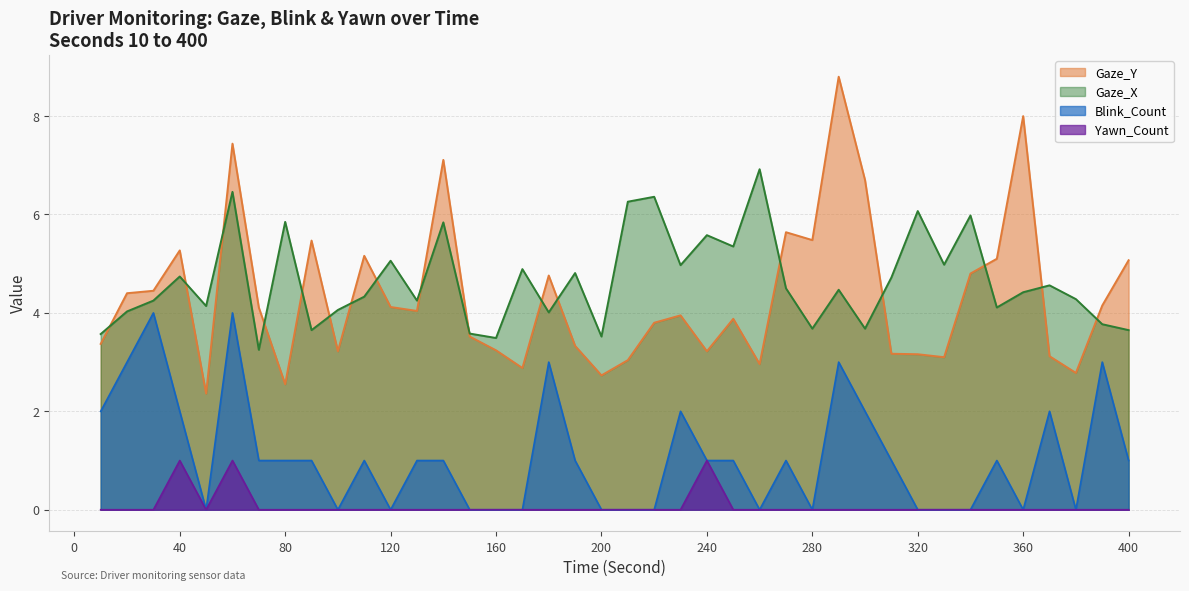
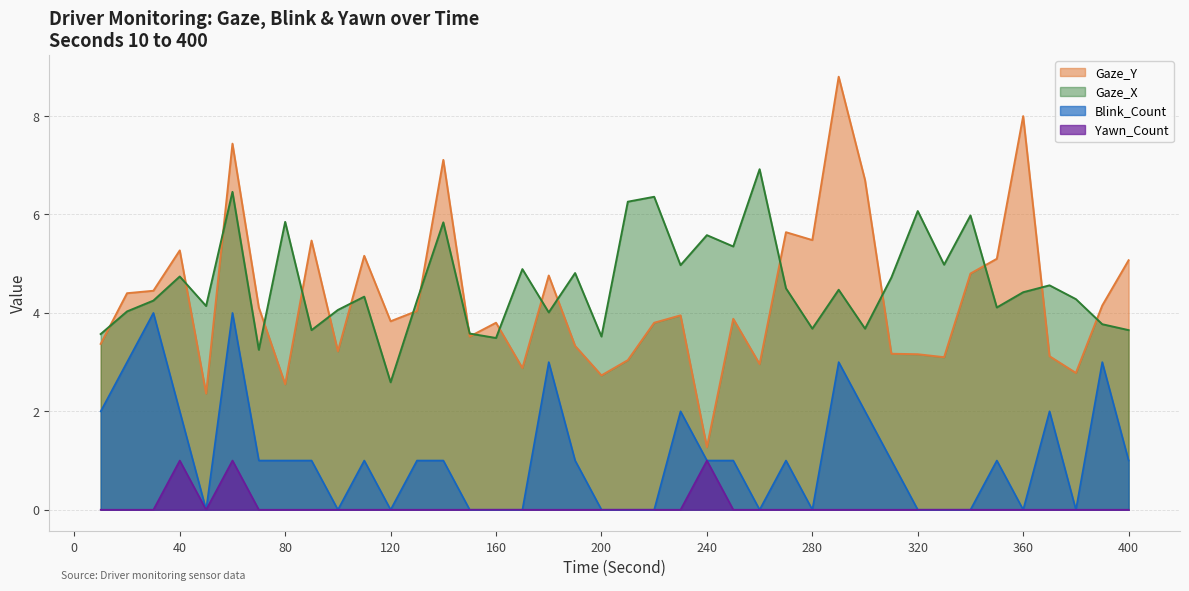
  {
    "Gaze_Y": {
      "40": 5.3,
      "80": 2.6,
-     "120": 4.1,
-     "160": 3.2,
+     "120": 3.8,
+     "160": 3.8,
      "200": 2.7,
-     "240": 3.2,
+     "240": 1.3,
      "280": 5.5,
      "320": 3.2,
      "360": 8.0,
      "400": 5.1
    },
    "Gaze_X": {
      "40": 4.7,
      "80": 5.9,
-     "120": 5.1,
+     "120": 2.6,
      "160": 3.5,
      "200": 3.5,
      "240": 5.6,
      "280": 3.7,
      "320": 6.1,
      "360": 4.4,
      "400": 3.7
    },
    "Blink_Count": {
      "40": 2.0,
      "80": 1.0,
      "400": 1.0
    },
    "Yawn_Count": {
      "40": 1.0,
      "80": 0.0,
      "400": 0.0
    }
  }
